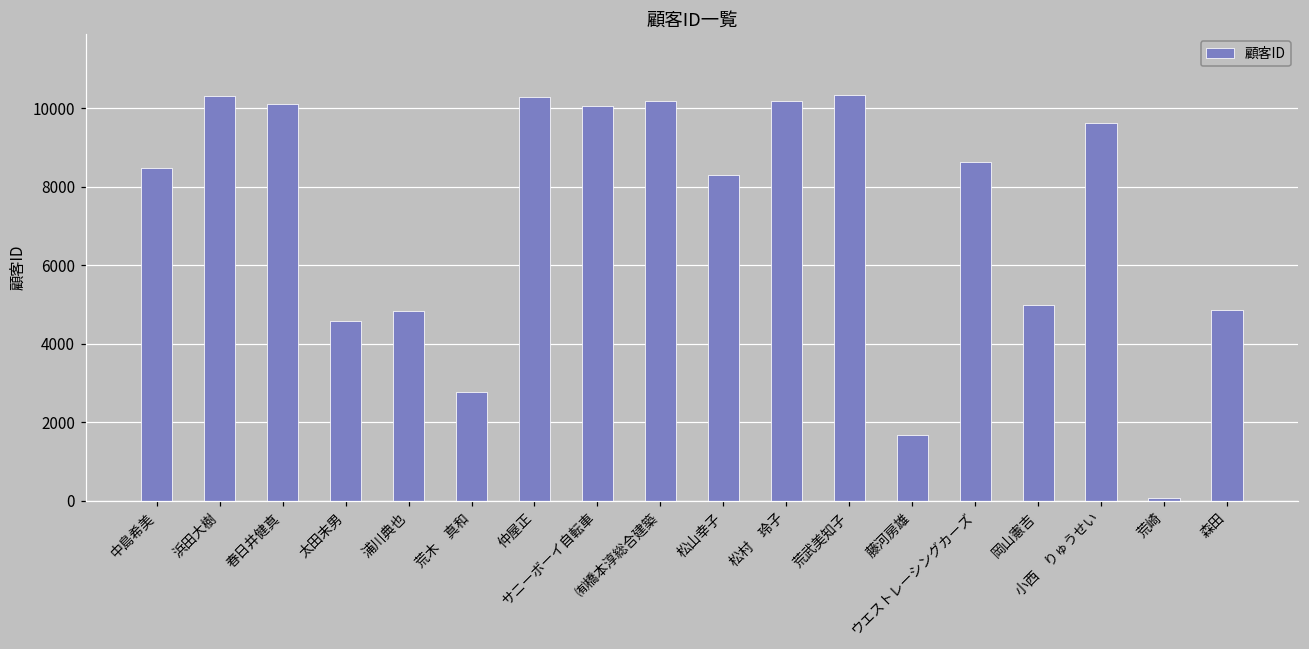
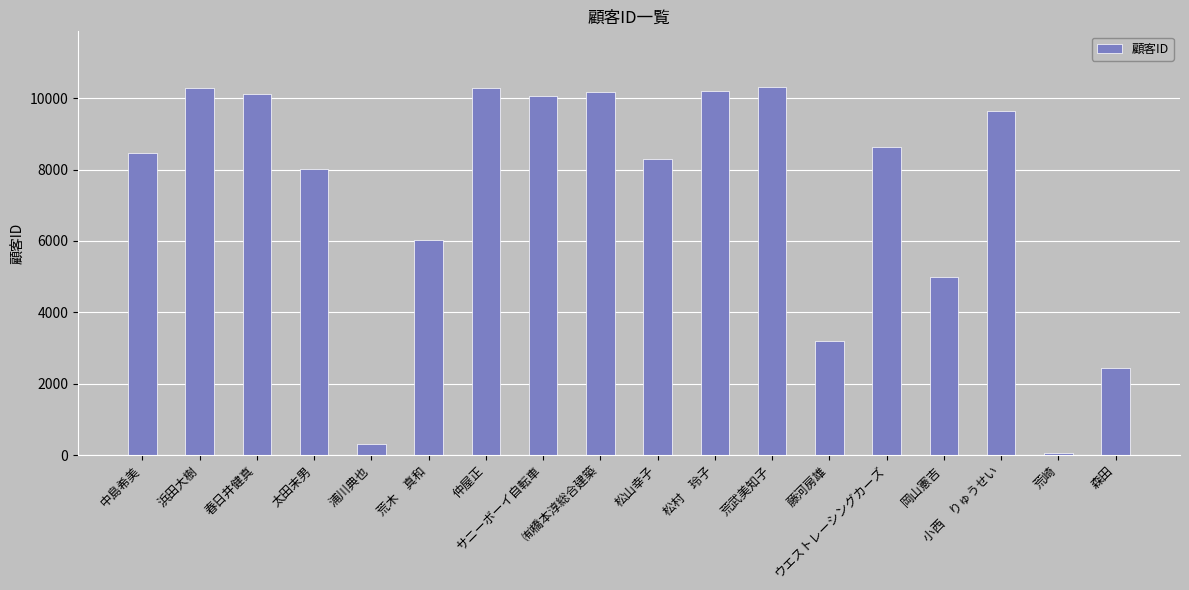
  {
    "中島希美": 8500,
    "浜田大樹": 10300,
    "春日井健真": 10100,
-   "太田末男": 4600,
-   "浦川典也": 4800,
-   "荒木 真和": 2800,
+   "太田末男": 8000,
+   "浦川典也": 300,
+   "荒木 真和": 6000,
    "仲屋正": 10300,
    "サニーボーイ自転車": 10100,
    "㈲橋本淳総合建築": 10200,
    "松山幸子": 8300,
    "松村 玲子": 10200,
    "荒武美知子": 10300,
-   "藤河房雄": 1700,
+   "藤河房雄": 3200,
    "ウエストレーシングカーズ": 8600,
    "岡山憲吉": 5000,
    "小西 りゅうせい": 9600,
-   "森田": 4900
+   "森田": 2400
  }
